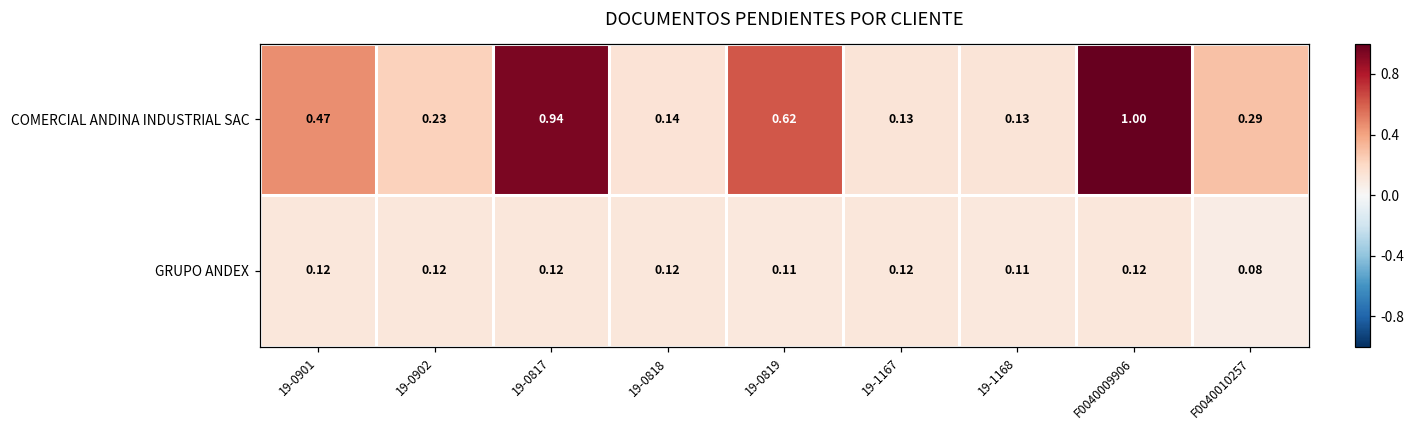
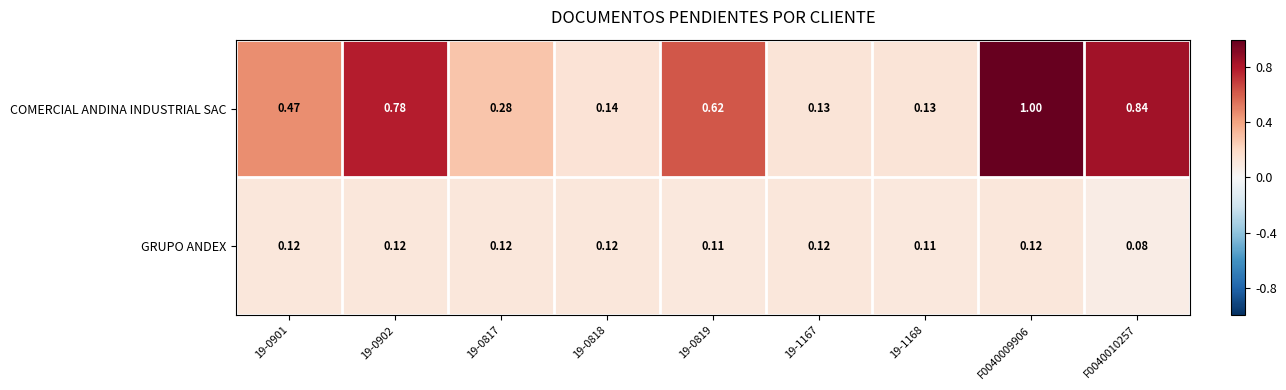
  {
    "COMERCIAL ANDINA INDUSTRIAL SAC": {
      "19-0901": 0.47,
-     "19-0902": 0.23,
-     "19-0817": 0.94,
+     "19-0902": 0.78,
+     "19-0817": 0.28,
      "19-0818": 0.14,
      "19-0819": 0.62,
      "19-1167": 0.13,
      "19-1168": 0.13,
      "F0040009906": 1.00,
-     "F0040010257": 0.29
+     "F0040010257": 0.84
    },
    "GRUPO ANDEX": {
      "19-0901": 0.12,
      "19-0902": 0.12,
      "19-0817": 0.12,
      "19-0818": 0.12,
      "19-0819": 0.11,
      "19-1167": 0.12,
      "19-1168": 0.11,
      "F0040009906": 0.12,
      "F0040010257": 0.08
    }
  }
